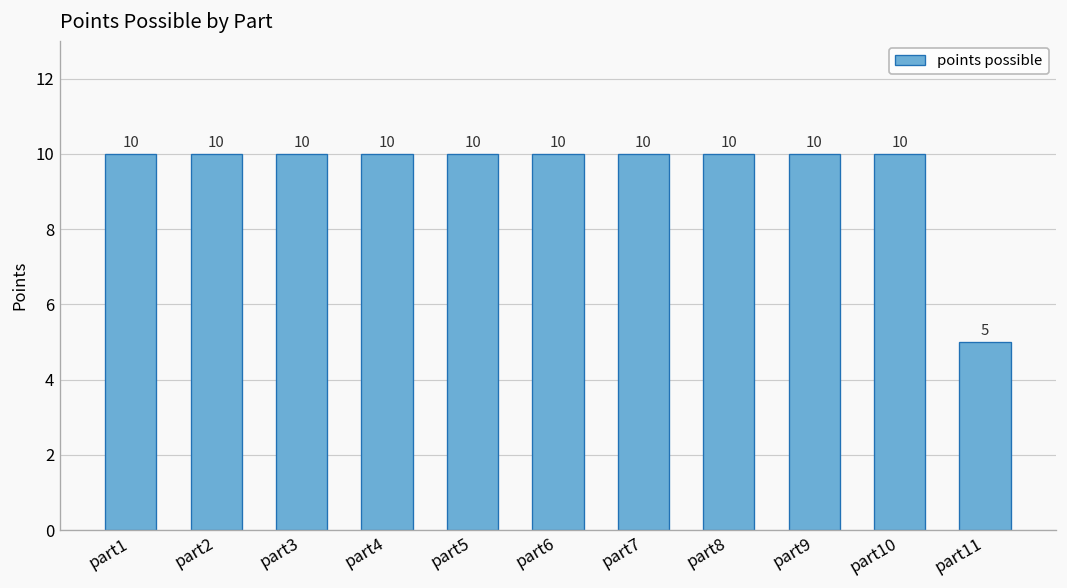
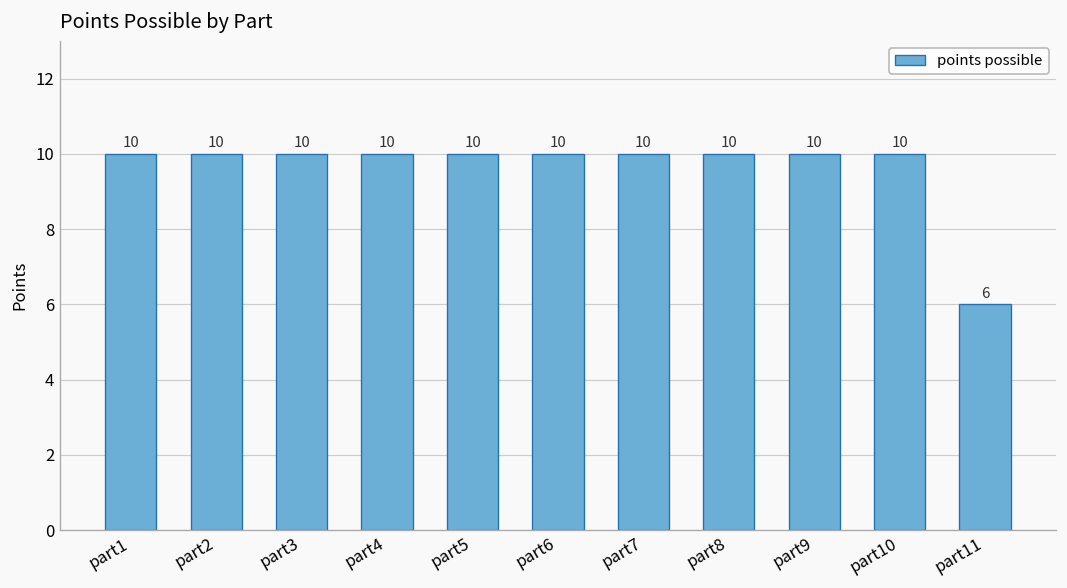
  {
    "part1": 10,
    "part2": 10,
    "part3": 10,
    "part4": 10,
    "part5": 10,
    "part6": 10,
    "part7": 10,
    "part8": 10,
    "part9": 10,
    "part10": 10,
-   "part11": 5
+   "part11": 6
  }
